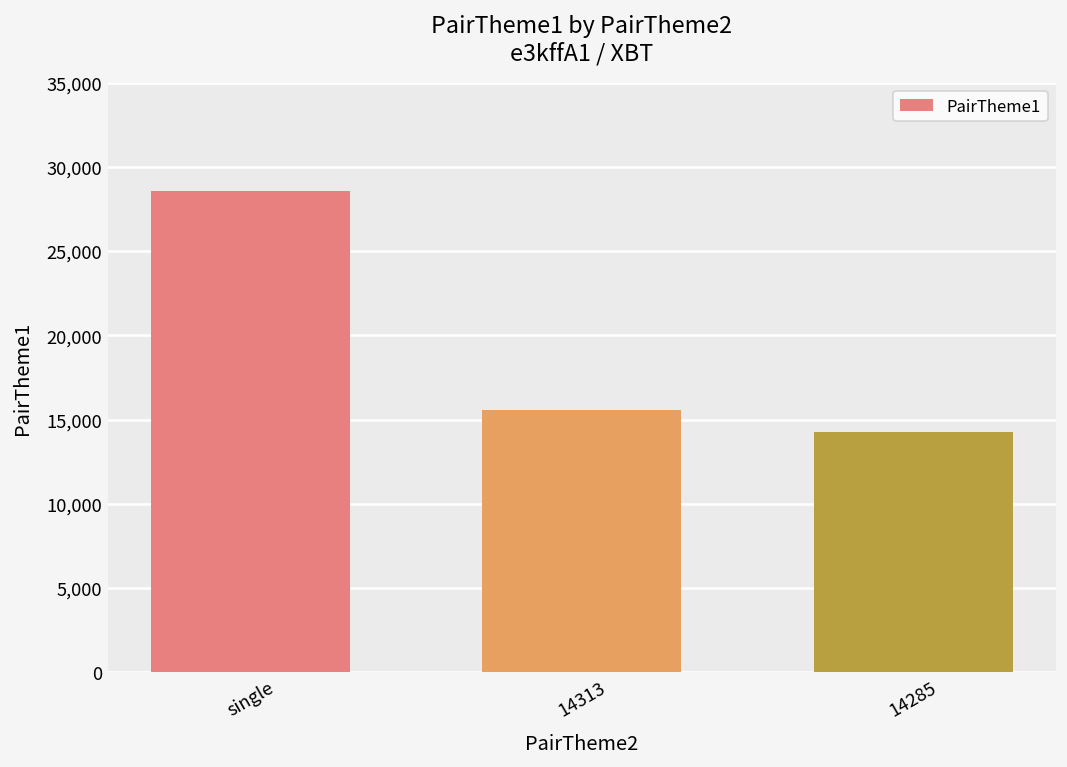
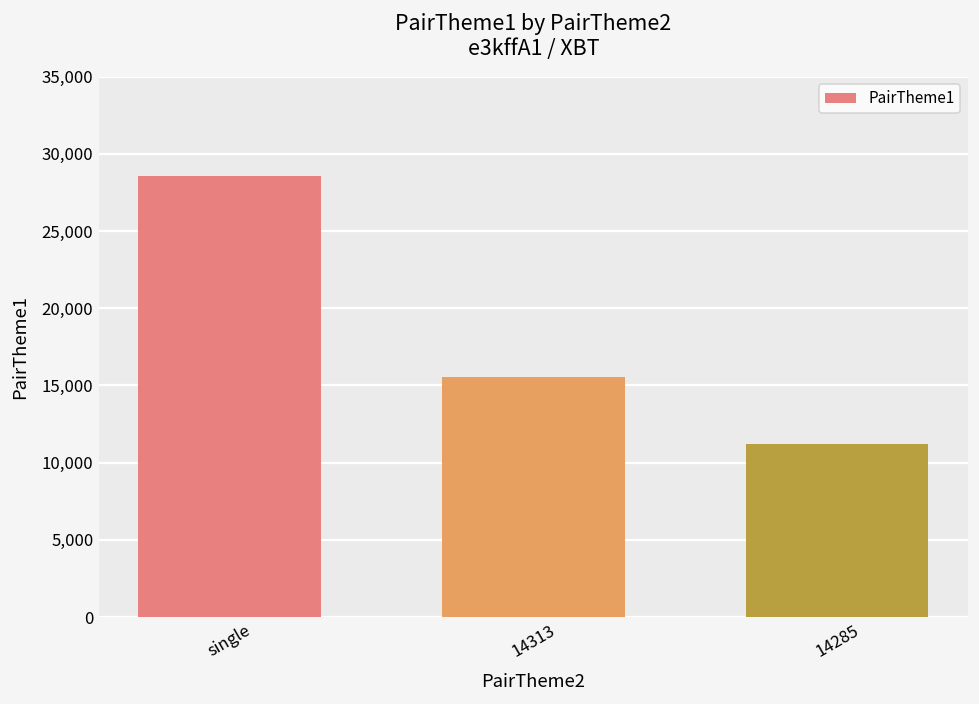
  {
    "single": "28,600",
    "14313": "15,500",
-   "14285": "14,300"
+   "14285": "11,200"
  }
